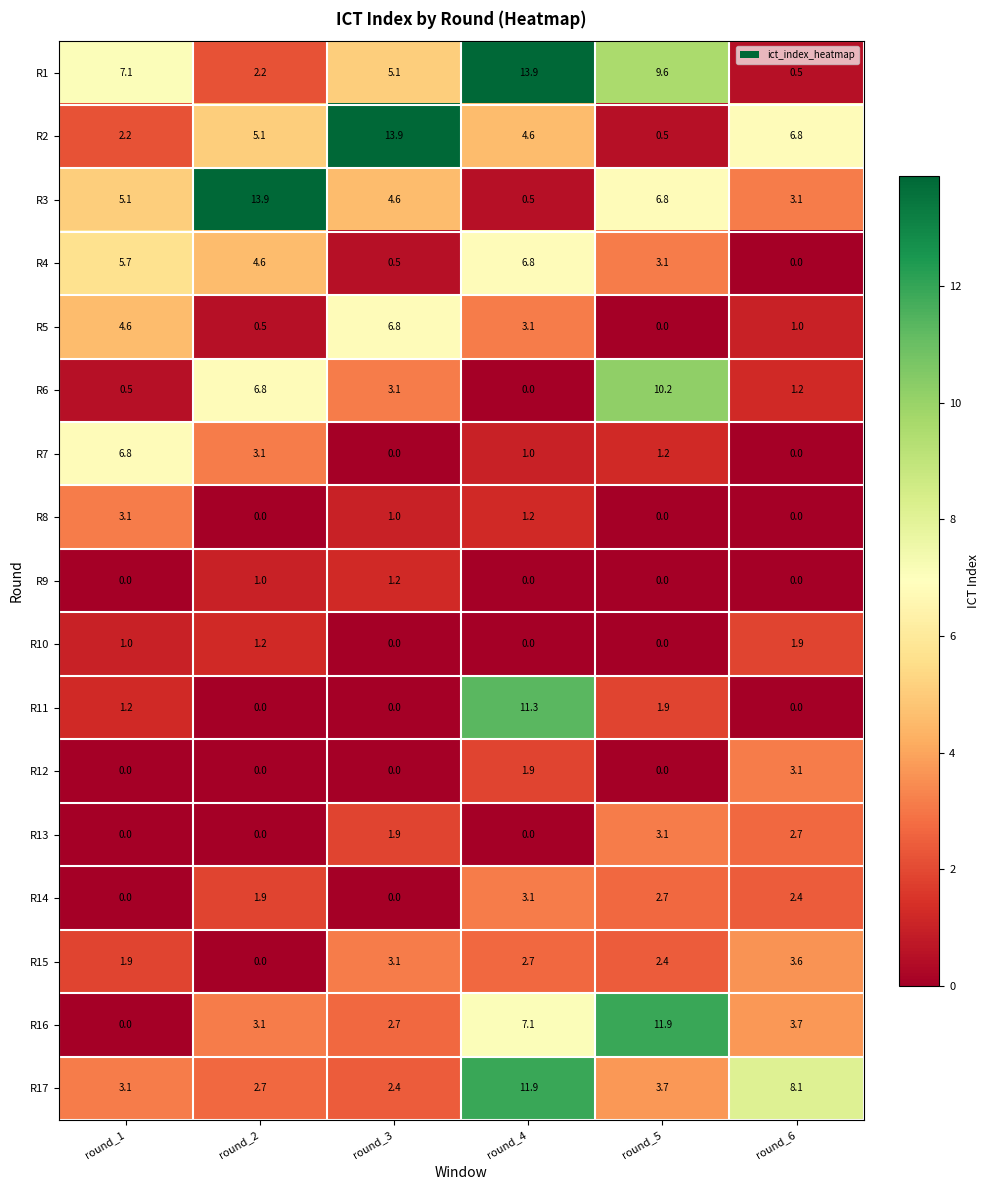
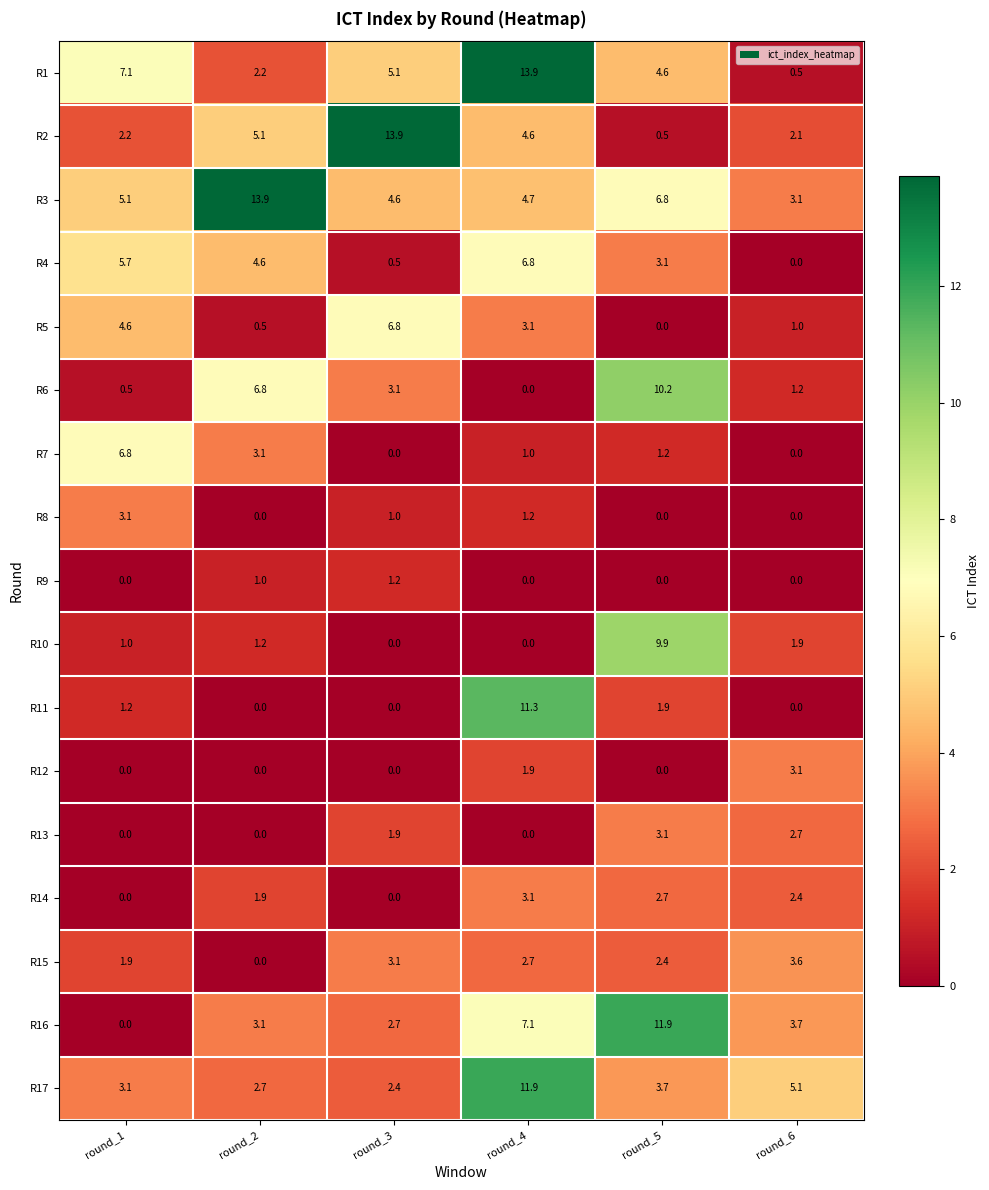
  {
    "R1": {
      "round_1": 7.1,
      "round_2": 2.2,
      "round_3": 5.1,
      "round_4": 13.9,
-     "round_5": 9.6,
+     "round_5": 4.6,
      "round_6": 0.5
    },
    "R2": {
      "round_1": 2.2,
      "round_2": 5.1,
      "round_3": 13.9,
      "round_4": 4.6,
      "round_5": 0.5,
-     "round_6": 6.8
+     "round_6": 2.1
    },
    "R3": {
      "round_1": 5.1,
      "round_2": 13.9,
      "round_3": 4.6,
-     "round_4": 0.5,
+     "round_4": 4.7,
      "round_5": 6.8,
      "round_6": 3.1
    },
    "R4": {
      "round_1": 5.7,
      "round_2": 4.6,
      "round_3": 0.5,
      "round_4": 6.8,
      "round_5": 3.1,
      "round_6": 0.0
    },
    "R5": {
      "round_1": 4.6,
      "round_2": 0.5,
      "round_3": 6.8,
      "round_4": 3.1,
      "round_5": 0.0,
      "round_6": 1.0
    },
    "R6": {
      "round_1": 0.5,
      "round_2": 6.8,
      "round_3": 3.1,
      "round_4": 0.0,
      "round_5": 10.2,
      "round_6": 1.2
    },
    "R7": {
      "round_1": 6.8,
      "round_2": 3.1,
      "round_3": 0.0,
      "round_4": 1.0,
      "round_5": 1.2,
      "round_6": 0.0
    },
    "R8": {
      "round_1": 3.1,
      "round_2": 0.0,
      "round_3": 1.0,
      "round_4": 1.2,
      "round_5": 0.0,
      "round_6": 0.0
    },
    "R9": {
      "round_1": 0.0,
      "round_2": 1.0,
      "round_3": 1.2,
      "round_4": 0.0,
      "round_5": 0.0,
      "round_6": 0.0
    },
    "R10": {
      "round_1": 1.0,
      "round_2": 1.2,
      "round_3": 0.0,
      "round_4": 0.0,
-     "round_5": 0.0,
+     "round_5": 9.9,
      "round_6": 1.9
    },
    "R11": {
      "round_1": 1.2,
      "round_2": 0.0,
      "round_3": 0.0,
      "round_4": 11.3,
      "round_5": 1.9,
      "round_6": 0.0
    },
    "R12": {
      "round_1": 0.0,
      "round_2": 0.0,
      "round_3": 0.0,
      "round_4": 1.9,
      "round_5": 0.0,
      "round_6": 3.1
    },
    "R13": {
      "round_1": 0.0,
      "round_2": 0.0,
      "round_3": 1.9,
      "round_4": 0.0,
      "round_5": 3.1,
      "round_6": 2.7
    },
    "R14": {
      "round_1": 0.0,
      "round_2": 1.9,
      "round_3": 0.0,
      "round_4": 3.1,
      "round_5": 2.7,
      "round_6": 2.4
    },
    "R15": {
      "round_1": 1.9,
      "round_2": 0.0,
      "round_3": 3.1,
      "round_4": 2.7,
      "round_5": 2.4,
      "round_6": 3.6
    },
    "R16": {
      "round_1": 0.0,
      "round_2": 3.1,
      "round_3": 2.7,
      "round_4": 7.1,
      "round_5": 11.9,
      "round_6": 3.7
    },
    "R17": {
      "round_1": 3.1,
      "round_2": 2.7,
      "round_3": 2.4,
      "round_4": 11.9,
      "round_5": 3.7,
-     "round_6": 8.1
+     "round_6": 5.1
    }
  }
